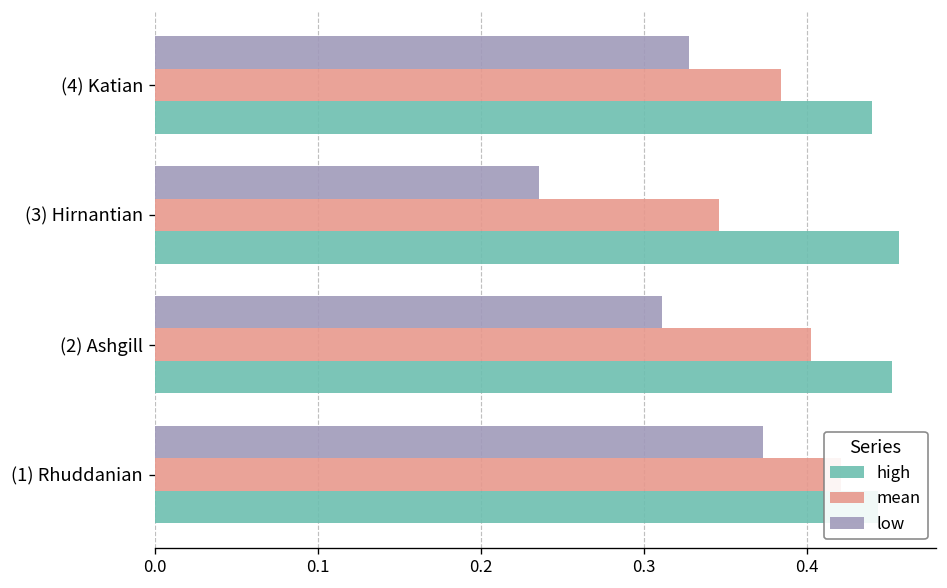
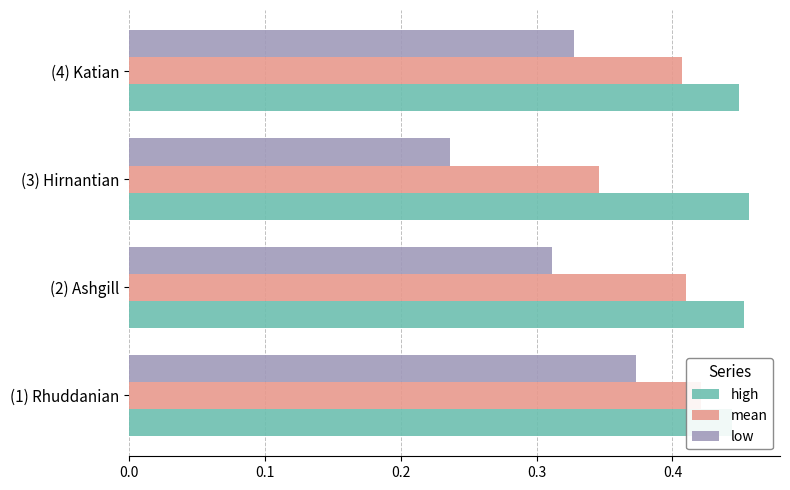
  {
    "high": {
-     "(4) Katian": 0.440,
+     "(4) Katian": 0.449,
      "(3) Hirnantian": 0.456,
      "(2) Ashgill": 0.452
    },
    "mean": {
-     "(4) Katian": 0.384,
+     "(4) Katian": 0.407,
      "(3) Hirnantian": 0.346,
-     "(2) Ashgill": 0.403
+     "(2) Ashgill": 0.410
    },
    "low": {
      "(4) Katian": 0.328,
      "(3) Hirnantian": 0.236,
      "(2) Ashgill": 0.311,
      "(1) Rhuddanian": 0.373
    }
  }
